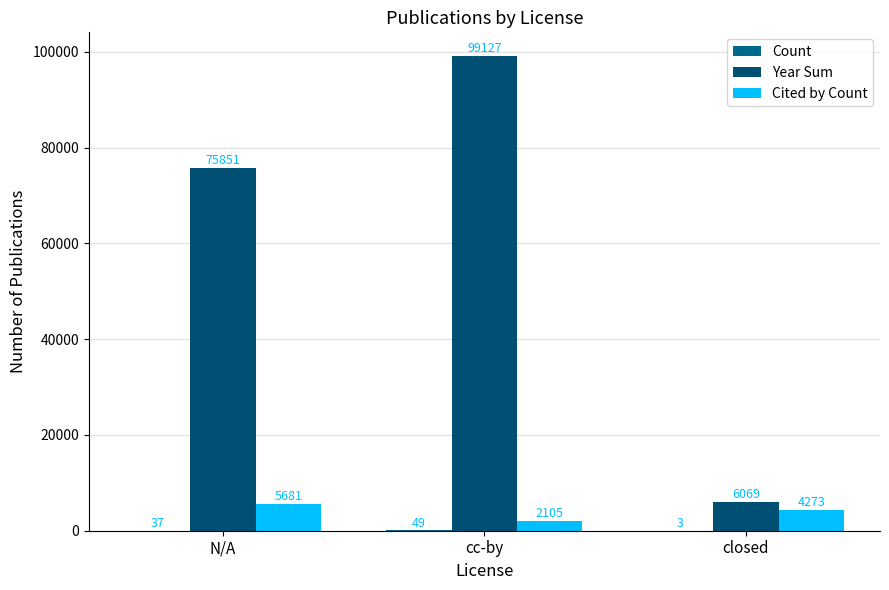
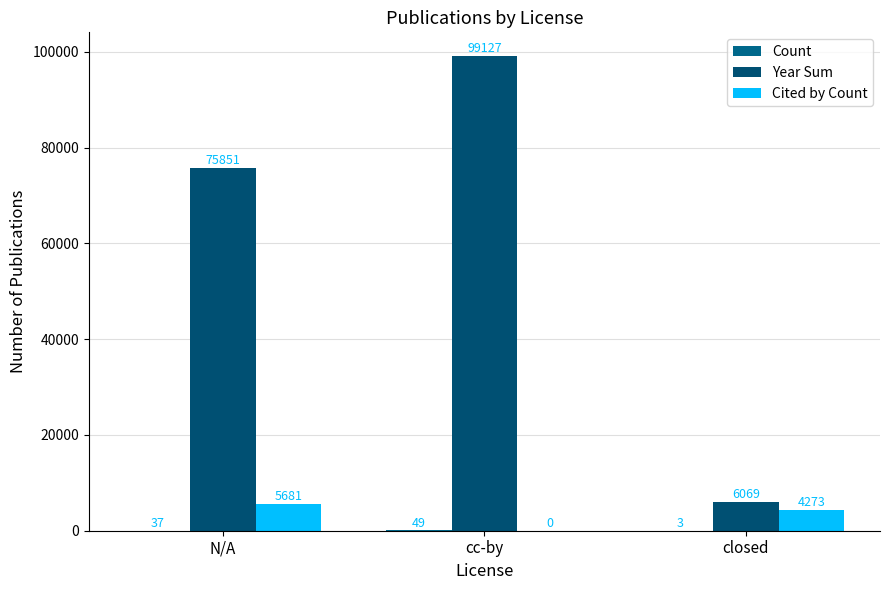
  {
    "Cited by Count": {
      "N/A": 5681,
-     "cc-by": 2105,
+     "cc-by": 0,
      "closed": 4273
    }
  }
